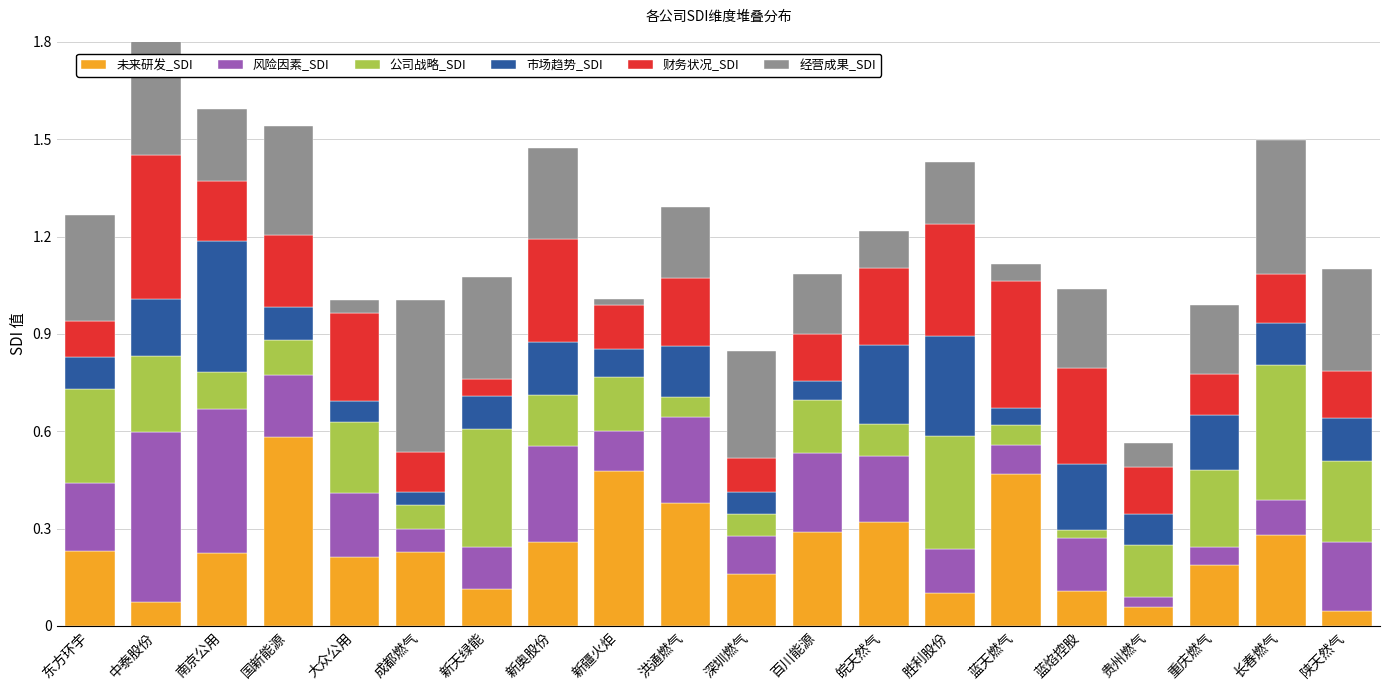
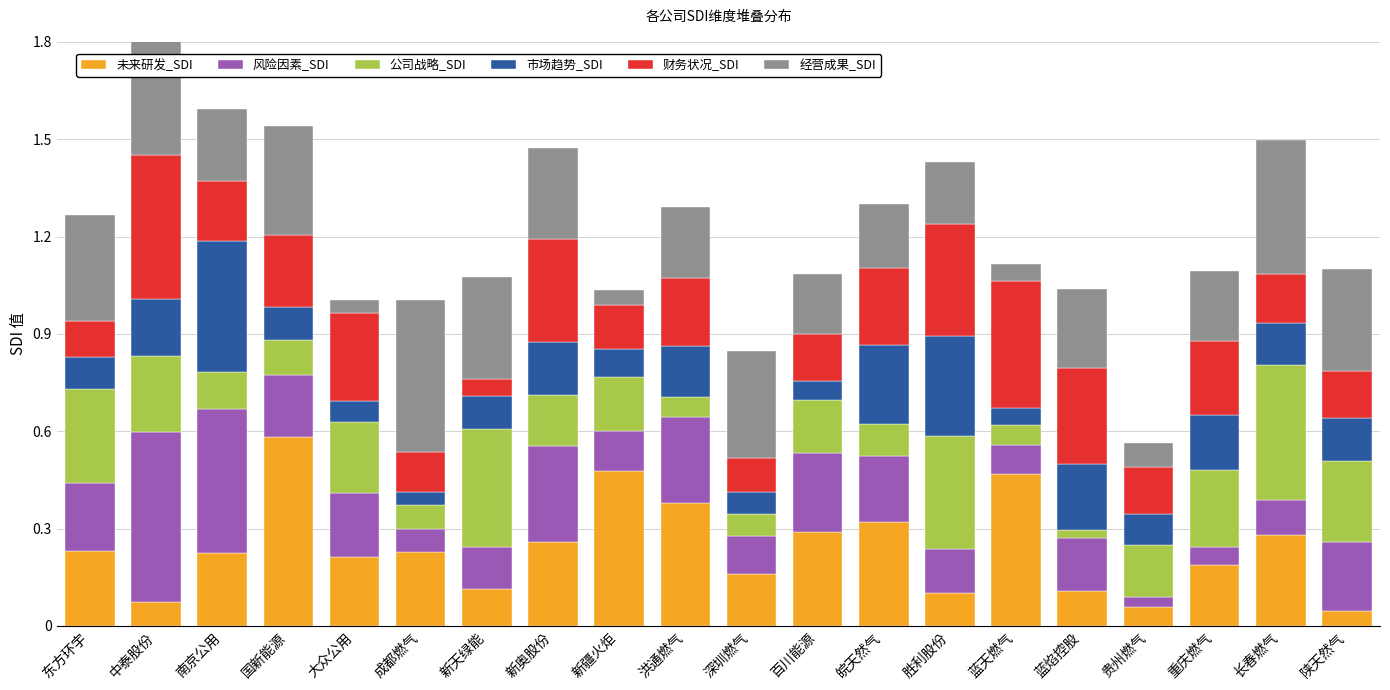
  {
    "未来研发_SDI": {
      "东方环宇": 0.23,
      "中泰股份": 0.08,
      "南京公用": 0.23,
      "国新能源": 0.58,
      "大众公用": 0.21,
      "成都燃气": 0.23,
      "新天绿能": 0.11,
      "新奥股份": 0.26,
      "新疆火炬": 0.48,
      "洪通燃气": 0.38,
      "深圳燃气": 0.16,
      "百川能源": 0.29,
      "皖天然气": 0.32,
      "胜利股份": 0.10,
      "蓝天燃气": 0.47,
      "蓝焰控股": 0.11,
      "贵州燃气": 0.06,
      "重庆燃气": 0.19,
      "长春燃气": 0.28,
      "陕天然气": 0.05
    },
    "风险因素_SDI": {
      "东方环宇": 0.21,
      "中泰股份": 0.52,
      "南京公用": 0.44,
      "国新能源": 0.19,
      "大众公用": 0.20,
      "成都燃气": 0.07,
      "新天绿能": 0.13,
      "新奥股份": 0.29,
      "新疆火炬": 0.12,
      "洪通燃气": 0.27,
      "深圳燃气": 0.12,
      "百川能源": 0.24,
      "皖天然气": 0.21,
      "胜利股份": 0.14,
      "蓝天燃气": 0.09,
      "蓝焰控股": 0.17,
      "贵州燃气": 0.03,
      "重庆燃气": 0.05,
      "长春燃气": 0.11,
      "陕天然气": 0.21
    },
    "公司战略_SDI": {
      "东方环宇": 0.29,
      "中泰股份": 0.23,
      "南京公用": 0.11,
      "国新能源": 0.11,
      "大众公用": 0.22,
      "成都燃气": 0.07,
      "新天绿能": 0.36,
      "新奥股份": 0.16,
      "新疆火炬": 0.17,
      "洪通燃气": 0.06,
      "深圳燃气": 0.07,
      "百川能源": 0.16,
      "皖天然气": 0.10,
      "胜利股份": 0.35,
      "蓝天燃气": 0.06,
      "蓝焰控股": 0.02,
      "贵州燃气": 0.16,
      "重庆燃气": 0.24,
      "长春燃气": 0.41,
      "陕天然气": 0.25
    },
    "市场趋势_SDI": {
      "东方环宇": 0.10,
      "中泰股份": 0.18,
      "南京公用": 0.40,
      "国新能源": 0.10,
      "大众公用": 0.07,
      "成都燃气": 0.04,
      "新天绿能": 0.10,
      "新奥股份": 0.16,
      "新疆火炬": 0.09,
      "洪通燃气": 0.16,
      "深圳燃气": 0.07,
      "百川能源": 0.06,
      "皖天然气": 0.25,
      "胜利股份": 0.31,
      "蓝天燃气": 0.05,
      "蓝焰控股": 0.20,
      "贵州燃气": 0.09,
      "重庆燃气": 0.17,
      "长春燃气": 0.13,
      "陕天然气": 0.13
    },
    "财务状况_SDI": {
      "东方环宇": 0.11,
      "中泰股份": 0.44,
      "南京公用": 0.19,
      "国新能源": 0.22,
      "大众公用": 0.27,
      "成都燃气": 0.12,
      "新天绿能": 0.05,
      "新奥股份": 0.32,
      "新疆火炬": 0.14,
      "洪通燃气": 0.21,
      "深圳燃气": 0.10,
      "百川能源": 0.15,
      "皖天然气": 0.24,
      "胜利股份": 0.35,
      "蓝天燃气": 0.39,
      "蓝焰控股": 0.30,
      "贵州燃气": 0.15,
-     "重庆燃气": 0.12,
+     "重庆燃气": 0.23,
      "长春燃气": 0.15,
      "陕天然气": 0.14
    },
    "经营成果_SDI": {
      "东方环宇": 0.33,
      "南京公用": 0.22,
      "国新能源": 0.34,
      "大众公用": 0.04,
      "成都燃气": 0.47,
      "新天绿能": 0.32,
      "新奥股份": 0.28,
-     "新疆火炬": 0.02,
+     "新疆火炬": 0.05,
      "洪通燃气": 0.22,
      "深圳燃气": 0.33,
      "百川能源": 0.18,
-     "皖天然气": 0.12,
+     "皖天然气": 0.20,
      "胜利股份": 0.19,
      "蓝天燃气": 0.05,
      "蓝焰控股": 0.24,
      "贵州燃气": 0.07,
      "重庆燃气": 0.21,
      "长春燃气": 0.41,
      "陕天然气": 0.31
    }
  }
